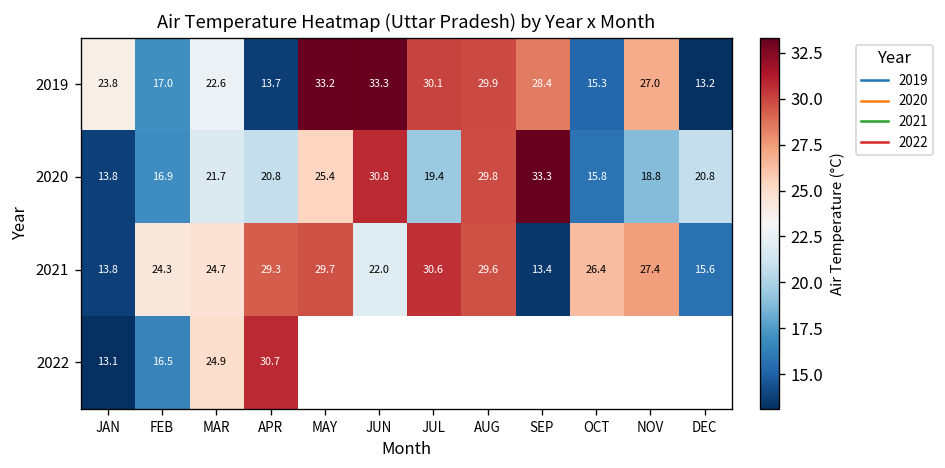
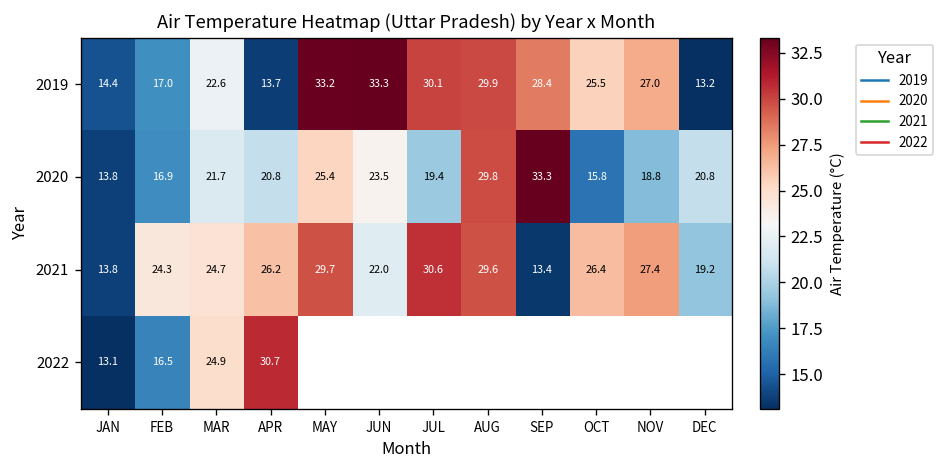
  {
    "2019": {
-     "JAN": 23.8,
+     "JAN": 14.4,
      "FEB": 17.0,
      "MAR": 22.6,
      "APR": 13.7,
      "MAY": 33.2,
      "JUN": 33.3,
      "JUL": 30.1,
      "AUG": 29.9,
      "SEP": 28.4,
-     "OCT": 15.3,
+     "OCT": 25.5,
      "NOV": 27.0,
      "DEC": 13.2
    },
    "2020": {
      "JAN": 13.8,
      "FEB": 16.9,
      "MAR": 21.7,
      "APR": 20.8,
      "MAY": 25.4,
-     "JUN": 30.8,
+     "JUN": 23.5,
      "JUL": 19.4,
      "AUG": 29.8,
      "SEP": 33.3,
      "OCT": 15.8,
      "NOV": 18.8,
      "DEC": 20.8
    },
    "2021": {
      "JAN": 13.8,
      "FEB": 24.3,
      "MAR": 24.7,
-     "APR": 29.3,
+     "APR": 26.2,
      "MAY": 29.7,
      "JUN": 22.0,
      "JUL": 30.6,
      "AUG": 29.6,
      "SEP": 13.4,
      "OCT": 26.4,
      "NOV": 27.4,
-     "DEC": 15.6
+     "DEC": 19.2
    },
    "2022": {
      "JAN": 13.1,
      "FEB": 16.5,
      "MAR": 24.9,
      "APR": 30.7
    }
  }
